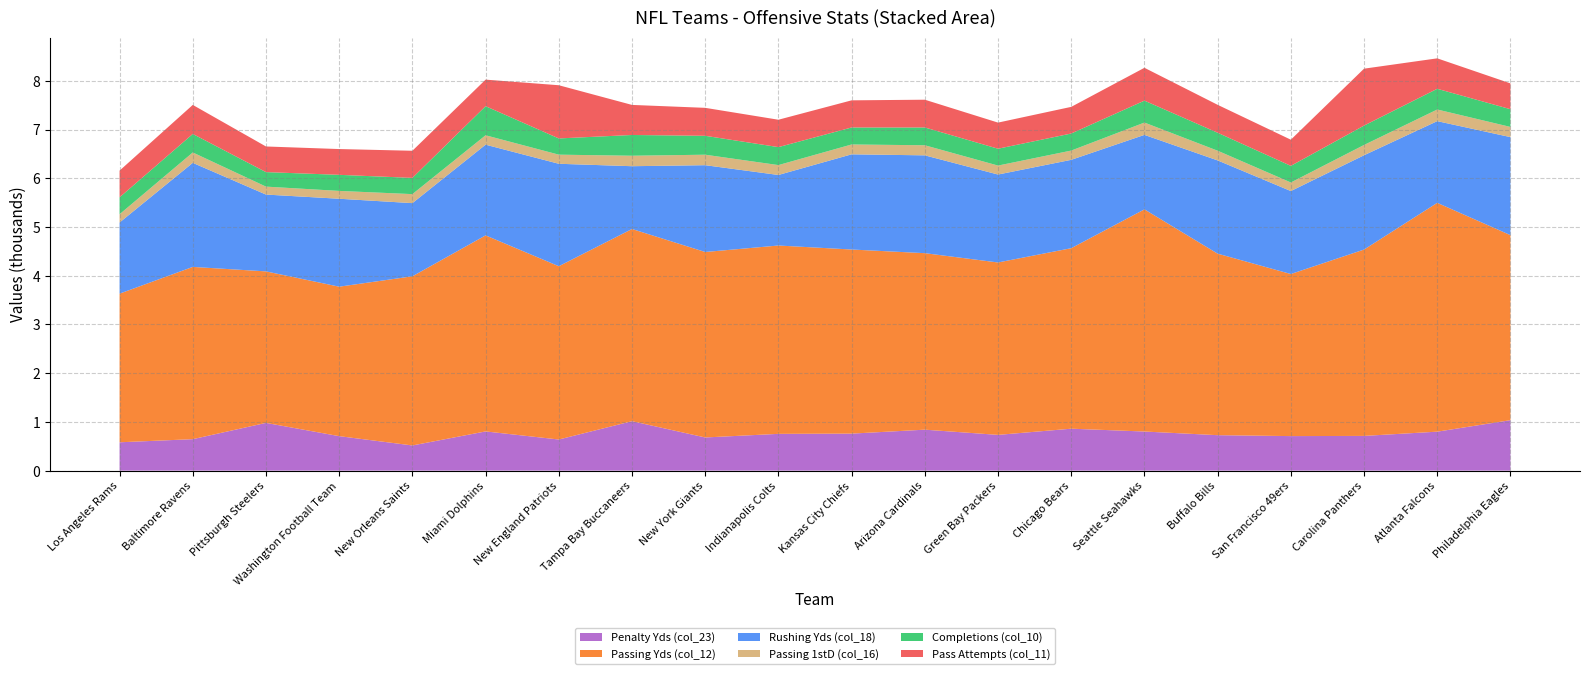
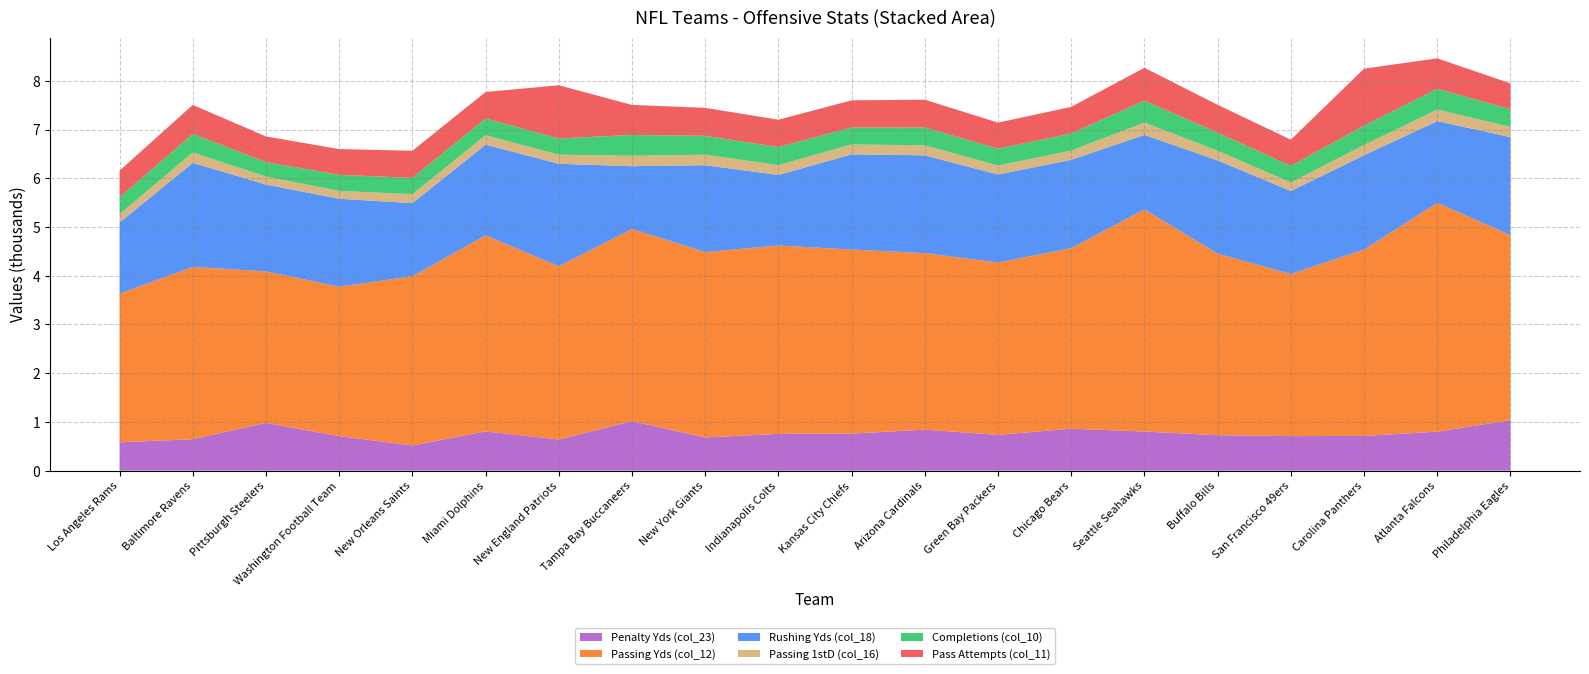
  {
    "Penalty Yds (col_23)": {
      "Los Angeles Rams": 0.6,
      "Baltimore Ravens": 0.6,
      "Pittsburgh Steelers": 1.0,
      "Washington Football Team": 0.7,
      "New Orleans Saints": 0.5,
      "Miami Dolphins": 0.8,
      "New England Patriots": 0.6,
      "Tampa Bay Buccaneers": 1.0,
      "New York Giants": 0.7,
      "Indianapolis Colts": 0.8,
      "Kansas City Chiefs": 0.8,
      "Arizona Cardinals": 0.8,
      "Green Bay Packers": 0.7,
      "Chicago Bears": 0.9,
      "Seattle Seahawks": 0.8,
      "Buffalo Bills": 0.7,
      "San Francisco 49ers": 0.7,
      "Carolina Panthers": 0.7,
      "Atlanta Falcons": 0.8,
      "Philadelphia Eagles": 1.0
    },
    "Passing Yds (col_12)": {
      "Los Angeles Rams": 3.1,
      "Baltimore Ravens": 3.5,
      "Pittsburgh Steelers": 3.1,
      "Washington Football Team": 3.1,
      "New Orleans Saints": 3.5,
      "Miami Dolphins": 4.0,
      "New England Patriots": 3.6,
      "Tampa Bay Buccaneers": 3.9,
      "New York Giants": 3.8,
      "Indianapolis Colts": 3.9,
      "Kansas City Chiefs": 3.8,
      "Arizona Cardinals": 3.6,
      "Green Bay Packers": 3.5,
      "Chicago Bears": 3.7,
      "Seattle Seahawks": 4.6,
      "Buffalo Bills": 3.7,
      "San Francisco 49ers": 3.3,
      "Carolina Panthers": 3.8,
      "Atlanta Falcons": 4.7,
      "Philadelphia Eagles": 3.8
    },
    "Rushing Yds (col_18)": {
      "Los Angeles Rams": 1.5,
      "Baltimore Ravens": 2.1,
-     "Pittsburgh Steelers": 1.6,
+     "Pittsburgh Steelers": 1.8,
      "Washington Football Team": 1.8,
      "New Orleans Saints": 1.5,
      "Miami Dolphins": 1.9,
      "New England Patriots": 2.1,
      "Tampa Bay Buccaneers": 1.3,
      "New York Giants": 1.8,
      "Indianapolis Colts": 1.4,
      "Kansas City Chiefs": 2.0,
      "Arizona Cardinals": 2.0,
      "Green Bay Packers": 1.8,
      "Chicago Bears": 1.8,
      "Seattle Seahawks": 1.5,
      "Buffalo Bills": 1.9,
      "San Francisco 49ers": 1.7,
      "Carolina Panthers": 1.9,
      "Atlanta Falcons": 1.7,
      "Philadelphia Eagles": 2.0
    },
    "Passing 1stD (col_16)": {
      "Los Angeles Rams": 0.2,
      "Baltimore Ravens": 0.2,
      "Pittsburgh Steelers": 0.2,
      "Washington Football Team": 0.2,
      "New Orleans Saints": 0.2,
      "Miami Dolphins": 0.2,
      "New England Patriots": 0.2,
      "Tampa Bay Buccaneers": 0.2,
      "New York Giants": 0.2,
      "Indianapolis Colts": 0.2,
      "Kansas City Chiefs": 0.2,
      "Arizona Cardinals": 0.2,
      "Green Bay Packers": 0.2,
      "Chicago Bears": 0.2,
      "Seattle Seahawks": 0.3,
      "Buffalo Bills": 0.2,
      "San Francisco 49ers": 0.2,
      "Carolina Panthers": 0.2,
      "Atlanta Falcons": 0.2,
      "Philadelphia Eagles": 0.2
    },
    "Completions (col_10)": {
      "Los Angeles Rams": 0.3,
      "Baltimore Ravens": 0.4,
      "Pittsburgh Steelers": 0.3,
      "Washington Football Team": 0.3,
      "New Orleans Saints": 0.3,
-     "Miami Dolphins": 0.6,
+     "Miami Dolphins": 0.3,
      "New England Patriots": 0.3,
      "Tampa Bay Buccaneers": 0.4,
      "New York Giants": 0.4,
      "Indianapolis Colts": 0.4,
      "Kansas City Chiefs": 0.3,
      "Arizona Cardinals": 0.4,
      "Green Bay Packers": 0.3,
      "Chicago Bears": 0.3,
      "Seattle Seahawks": 0.5,
      "Buffalo Bills": 0.4,
      "San Francisco 49ers": 0.3,
      "Carolina Panthers": 0.4,
      "Atlanta Falcons": 0.4,
      "Philadelphia Eagles": 0.4
    },
    "Pass Attempts (col_11)": {
      "Los Angeles Rams": 0.5,
      "Baltimore Ravens": 0.6,
      "Pittsburgh Steelers": 0.5,
      "Washington Football Team": 0.5,
      "New Orleans Saints": 0.6,
      "Miami Dolphins": 0.5,
      "New England Patriots": 1.1,
      "Tampa Bay Buccaneers": 0.6,
      "New York Giants": 0.6,
      "Indianapolis Colts": 0.6,
      "Kansas City Chiefs": 0.6,
      "Arizona Cardinals": 0.6,
      "Green Bay Packers": 0.5,
      "Chicago Bears": 0.5,
      "Seattle Seahawks": 0.7,
      "Buffalo Bills": 0.6,
      "San Francisco 49ers": 0.5,
      "Carolina Panthers": 1.2,
      "Atlanta Falcons": 0.6,
      "Philadelphia Eagles": 0.5
    }
  }
